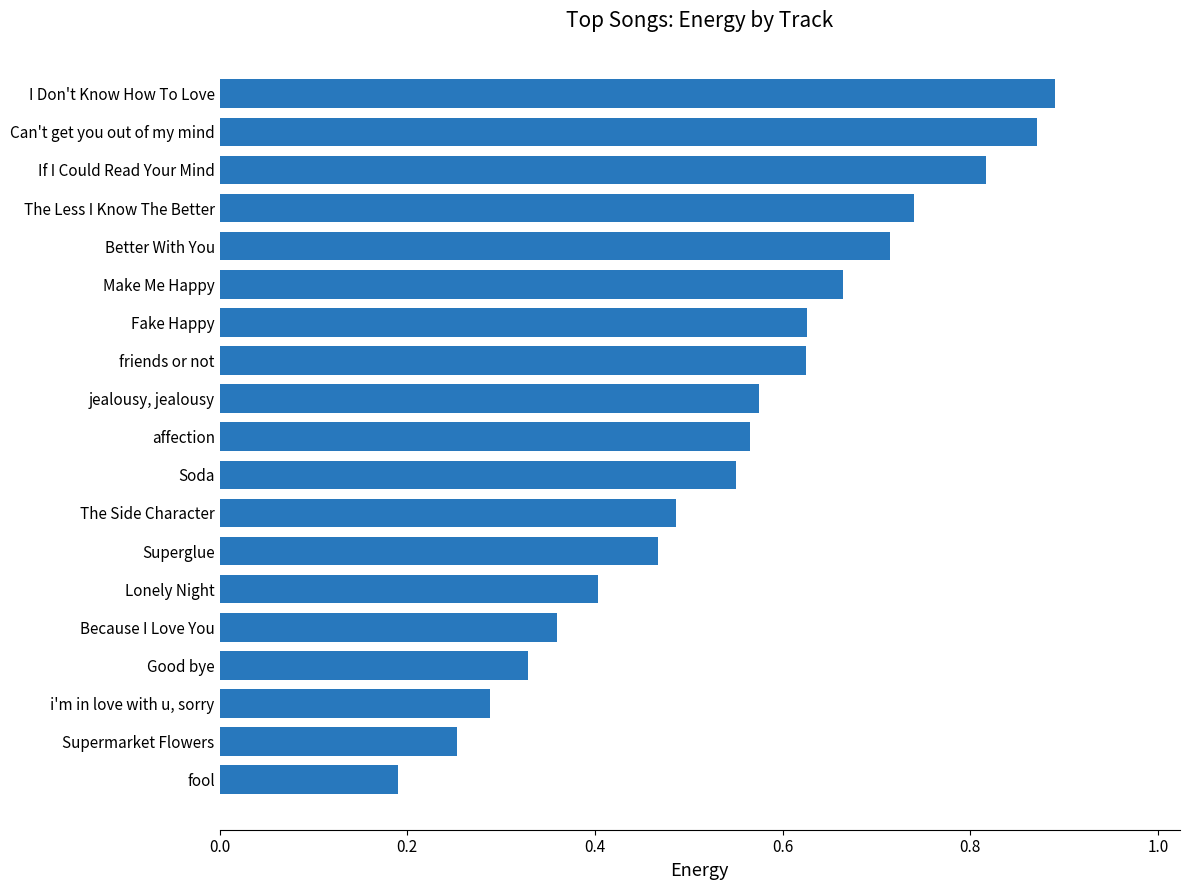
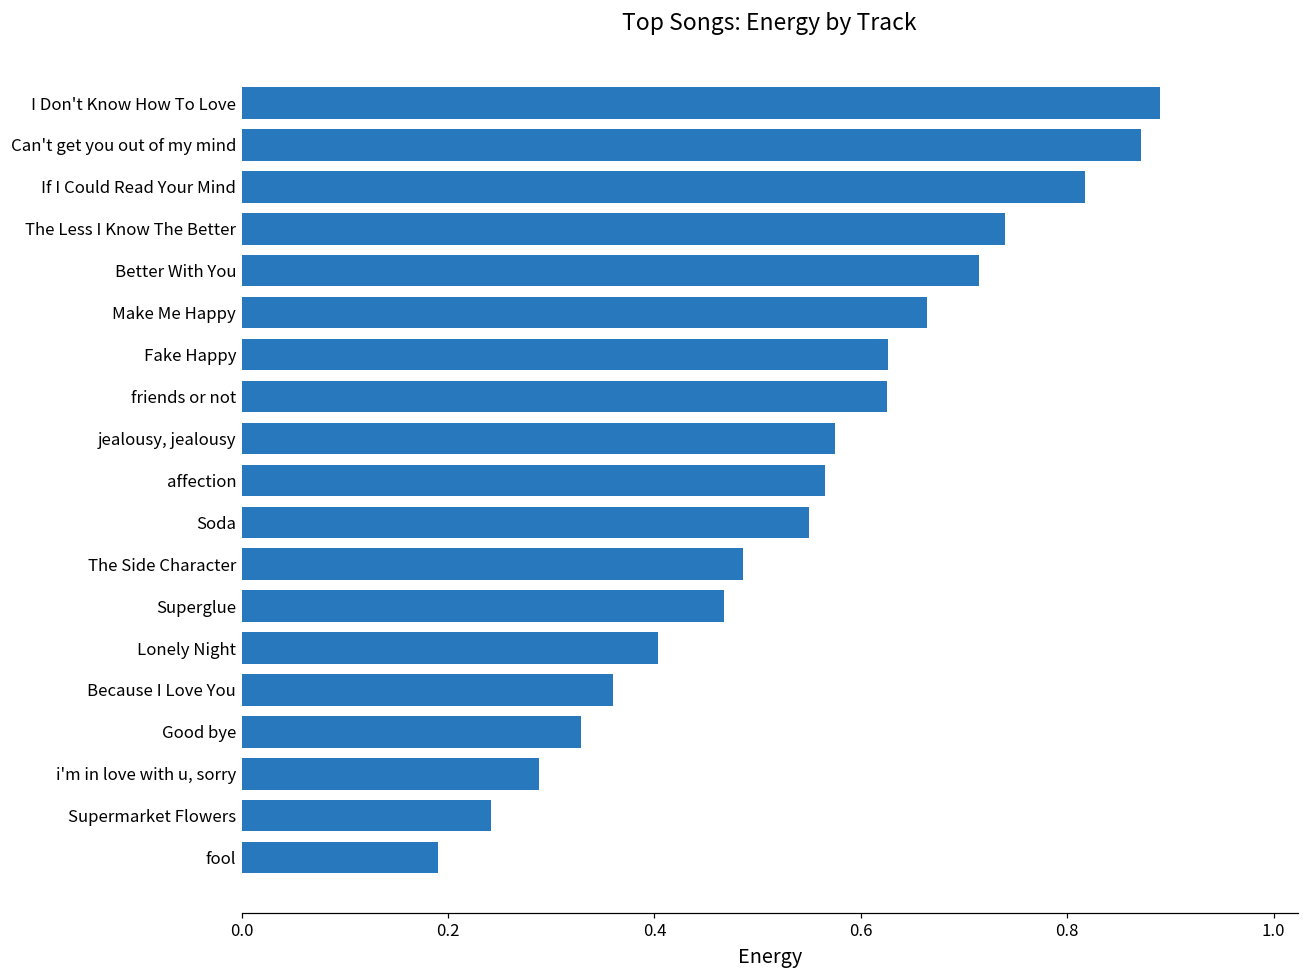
  {
    "I Don't Know How To Love": 0.89,
    "Can't get you out of my mind": 0.87,
    "If I Could Read Your Mind": 0.82,
    "The Less I Know The Better": 0.74,
    "Better With You": 0.71,
    "Make Me Happy": 0.66,
    "Fake Happy": 0.63,
    "friends or not": 0.63,
    "jealousy, jealousy": 0.58,
    "affection": 0.57,
    "Soda": 0.55,
    "The Side Character": 0.49,
    "Superglue": 0.47,
    "Lonely Night": 0.40,
    "Because I Love You": 0.36,
    "Good bye": 0.33,
    "i'm in love with u, sorry": 0.29,
-   "Supermarket Flowers": 0.25,
+   "Supermarket Flowers": 0.24,
    "fool": 0.19
  }
